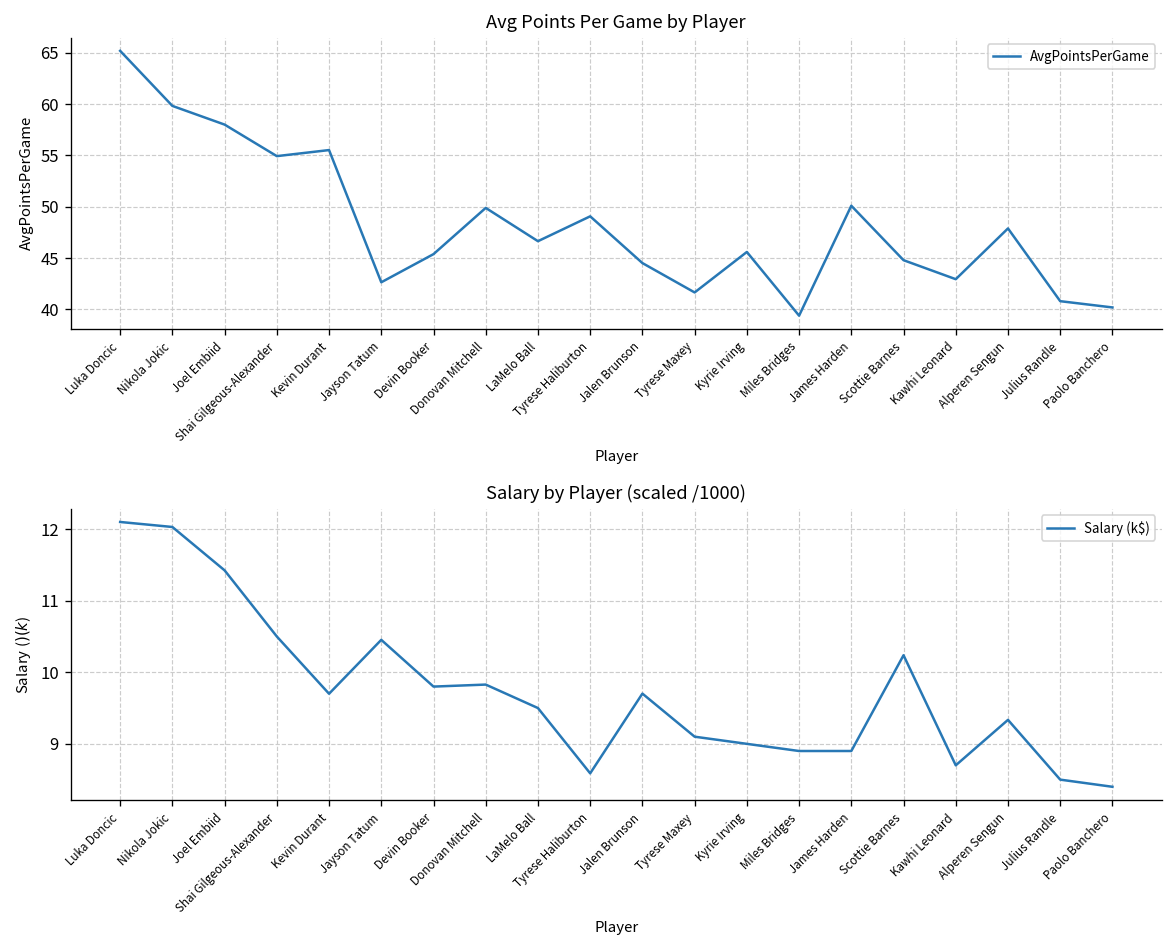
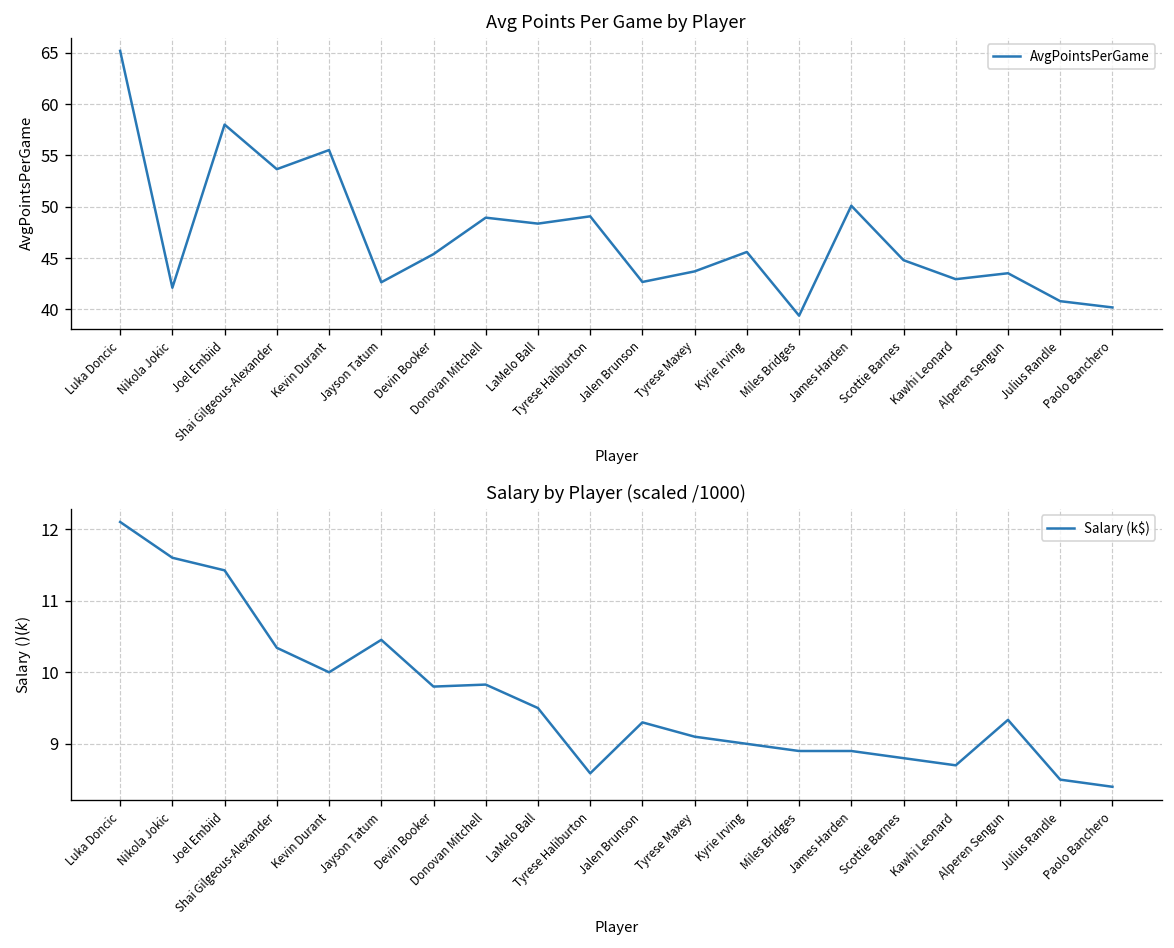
  {
    "Avg Points Per Game by Player": {
      "Luka Doncic": 65,
-     "Nikola Jokic": 60,
+     "Nikola Jokic": 42,
      "Joel Embiid": 58,
-     "Shai Gilgeous-Alexander": 55,
+     "Shai Gilgeous-Alexander": 54,
      "Kevin Durant": 56,
      "Jayson Tatum": 43,
      "Devin Booker": 45,
-     "Donovan Mitchell": 50,
-     "LaMelo Ball": 47,
+     "Donovan Mitchell": 49,
+     "LaMelo Ball": 48,
      "Tyrese Haliburton": 49,
-     "Jalen Brunson": 45,
-     "Tyrese Maxey": 42,
+     "Jalen Brunson": 43,
+     "Tyrese Maxey": 44,
      "Kyrie Irving": 46,
      "Miles Bridges": 39,
      "James Harden": 50,
      "Scottie Barnes": 45,
      "Kawhi Leonard": 43,
-     "Alperen Sengun": 48,
+     "Alperen Sengun": 44,
      "Julius Randle": 41,
      "Paolo Banchero": 40
    },
    "Salary by Player (scaled /1000)": {
      "Luka Doncic": 12.1,
-     "Nikola Jokic": 12.0,
+     "Nikola Jokic": 11.6,
      "Joel Embiid": 11.4,
-     "Shai Gilgeous-Alexander": 10.5,
-     "Kevin Durant": 9.7,
+     "Shai Gilgeous-Alexander": 10.3,
+     "Kevin Durant": 10.0,
      "Jayson Tatum": 10.5,
      "Devin Booker": 9.8,
      "Donovan Mitchell": 9.8,
      "LaMelo Ball": 9.5,
      "Tyrese Haliburton": 8.6,
-     "Jalen Brunson": 9.7,
+     "Jalen Brunson": 9.3,
      "Tyrese Maxey": 9.1,
      "Kyrie Irving": 9.0,
      "Miles Bridges": 8.9,
      "James Harden": 8.9,
-     "Scottie Barnes": 10.2,
+     "Scottie Barnes": 8.8,
      "Kawhi Leonard": 8.7,
      "Alperen Sengun": 9.3,
      "Julius Randle": 8.5,
      "Paolo Banchero": 8.4
    }
  }
